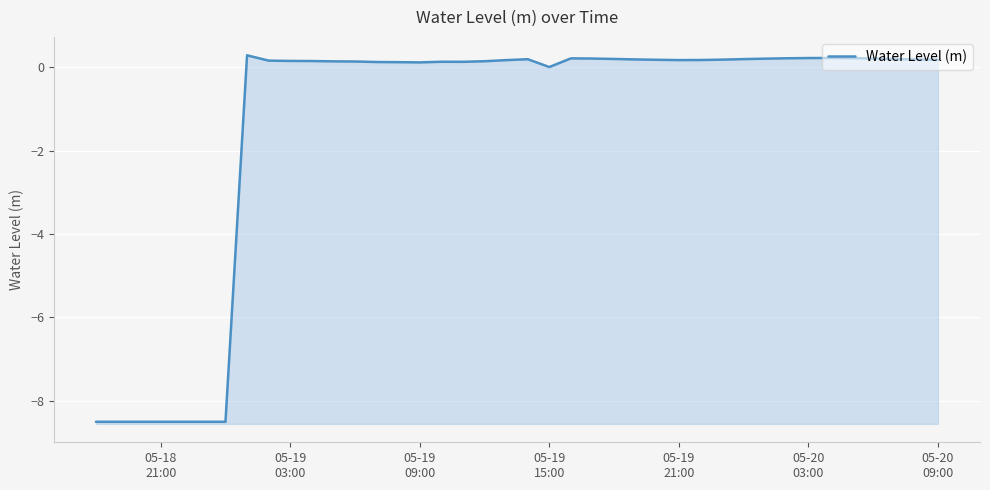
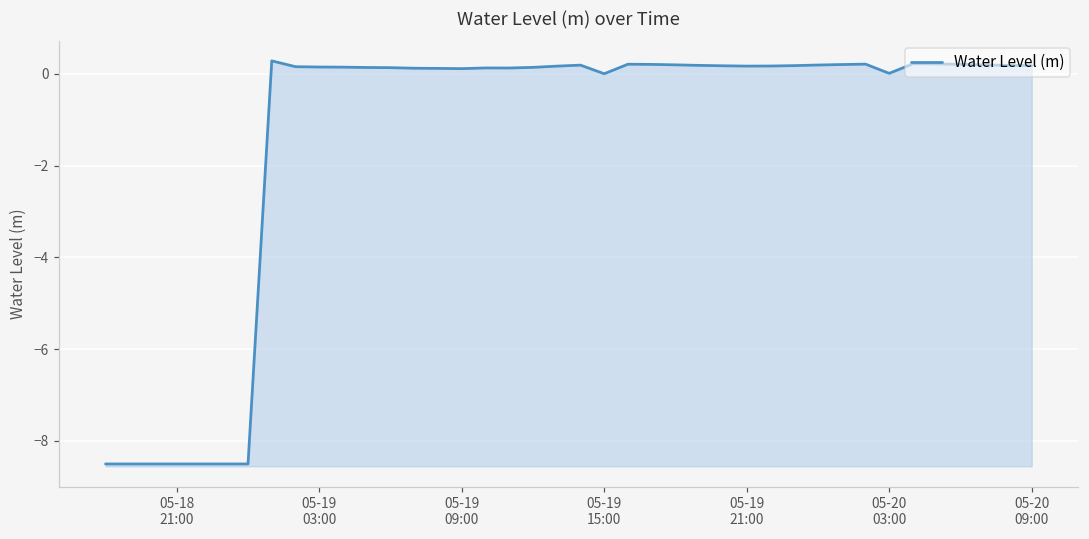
  {
    "05-18 21:00": -8.5,
    "05-19 03:00": 0.2,
    "05-19 09:00": 0.1,
    "05-19 15:00": 0.0,
    "05-19 21:00": 0.2,
-   "05-20 03:00": 0.2
+   "05-20 03:00": 0.0
  }
